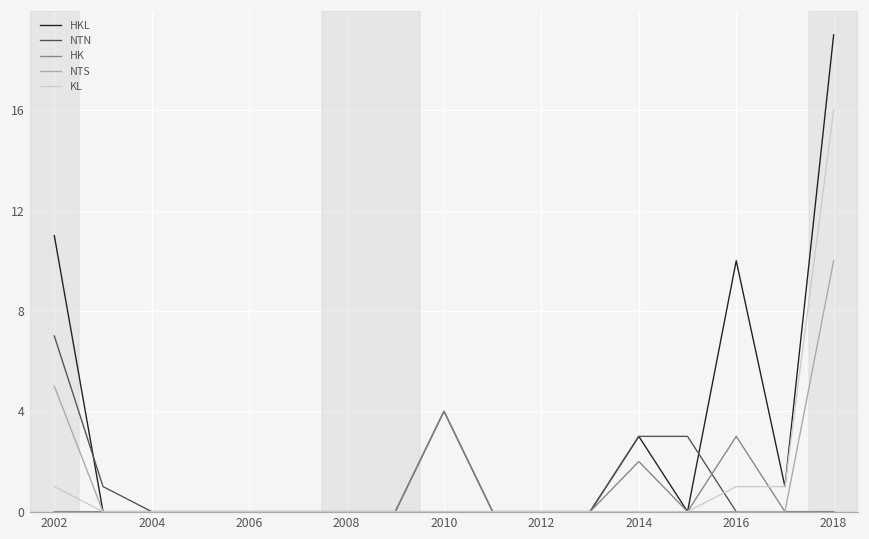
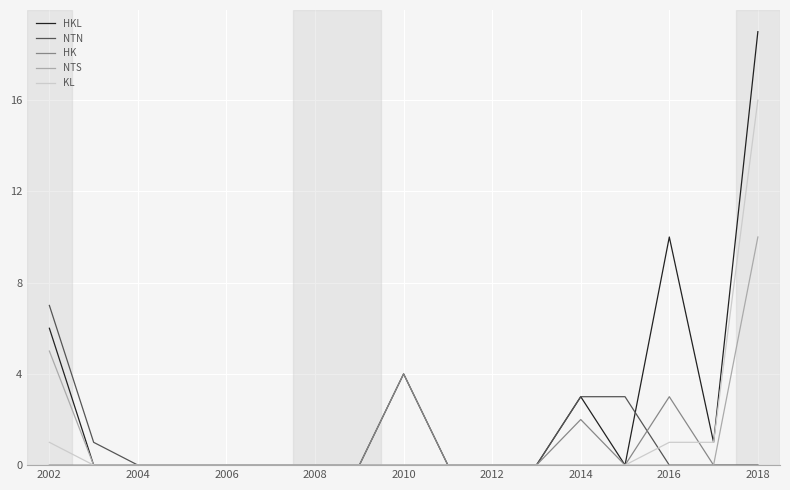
  {
    "HKL": {
-     "2002": 11,
+     "2002": 6,
      "2016": 10,
      "2018": 19
    },
    "NTN": {
      "2002": 7
    }
  }
